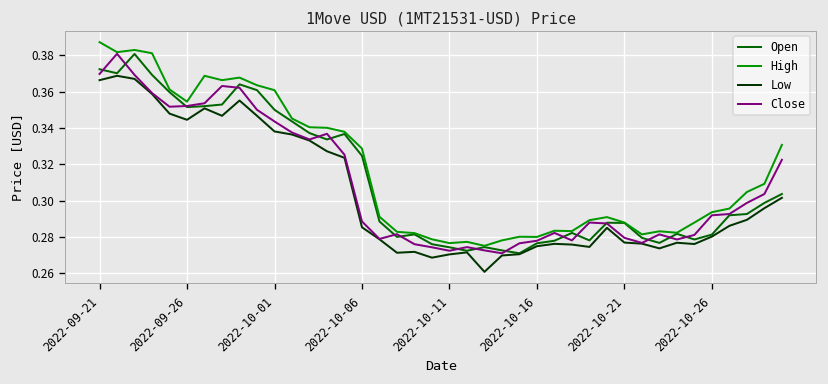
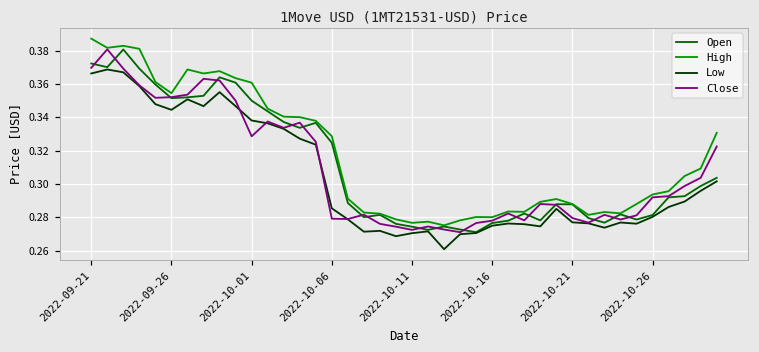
  {
    "Close": {
      "2022-09-21": 0.370,
-     "2022-10-01": 0.344,
-     "2022-10-06": 0.289,
+     "2022-10-01": 0.329,
+     "2022-10-06": 0.279,
      "2022-10-11": 0.273,
      "2022-10-21": 0.280,
      "2022-10-26": 0.292
    }
  }
